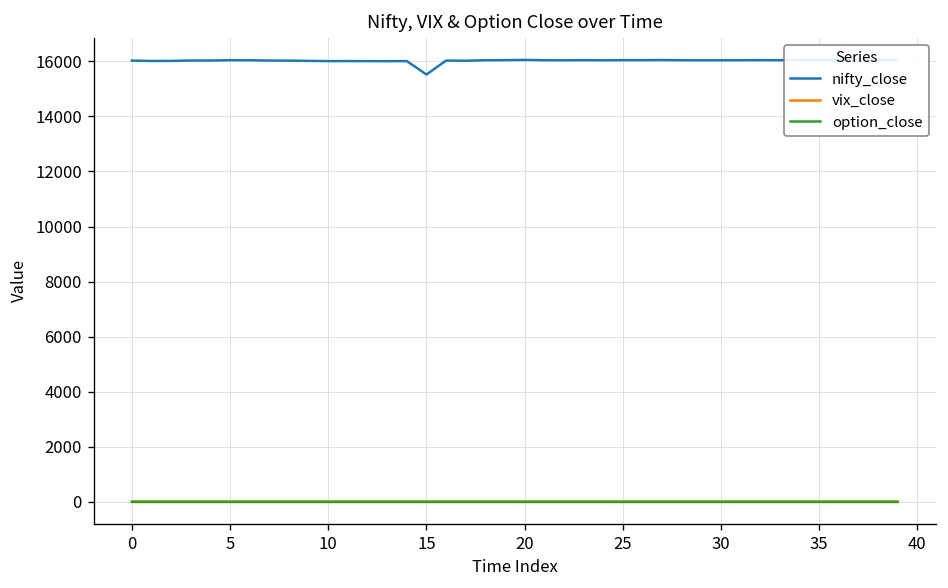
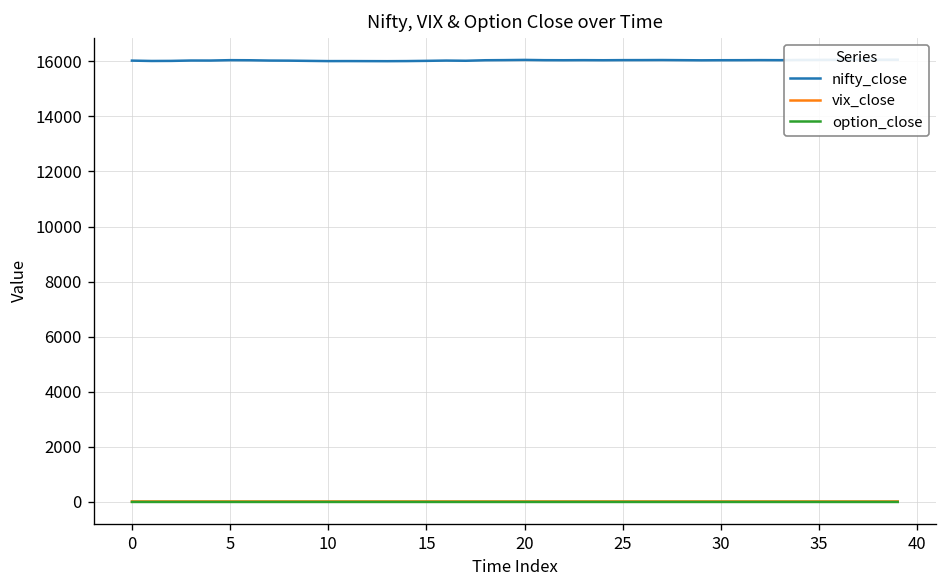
  {
    "nifty_close": {
      "0": 16000,
      "5": 16000,
      "10": 16000,
-     "15": 15500,
+     "15": 16000,
      "20": 16000,
      "25": 16000,
      "30": 16000
    },
    "option_close": {
      "0": 0,
      "5": 0,
      "10": 0,
      "15": 0,
      "20": 0,
      "25": 0,
      "30": 0,
      "35": 0
    }
  }
